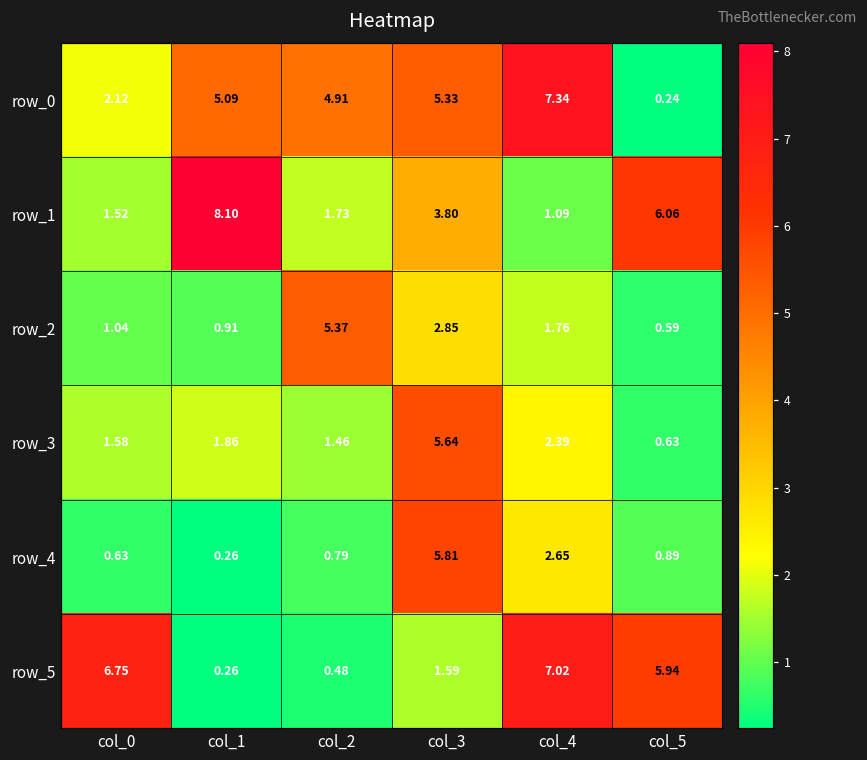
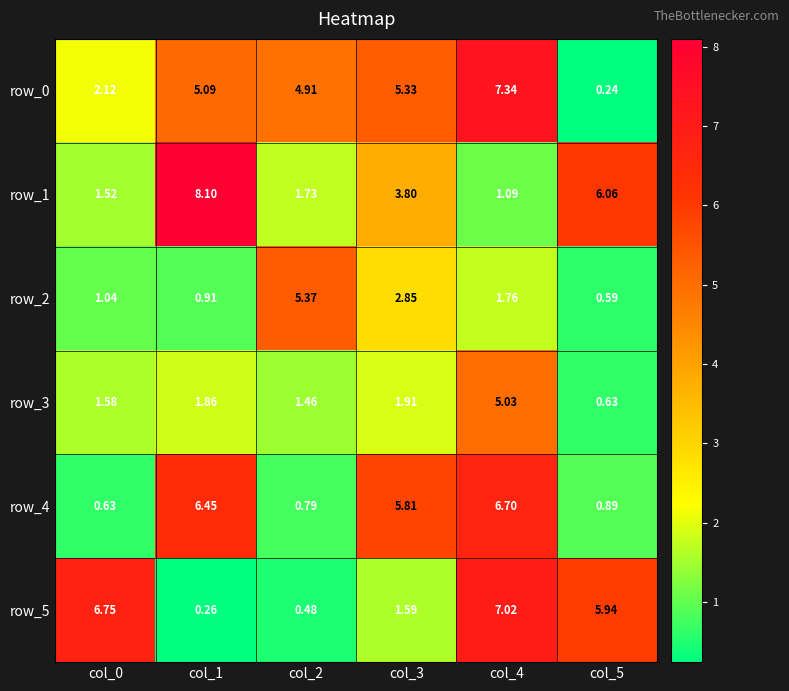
  {
    "row_0": {
      "col_0": 2.12,
      "col_1": 5.09,
      "col_2": 4.91,
      "col_3": 5.33,
      "col_4": 7.34,
      "col_5": 0.24
    },
    "row_1": {
      "col_0": 1.52,
      "col_1": 8.10,
      "col_2": 1.73,
      "col_3": 3.80,
      "col_4": 1.09,
      "col_5": 6.06
    },
    "row_2": {
      "col_0": 1.04,
      "col_1": 0.91,
      "col_2": 5.37,
      "col_3": 2.85,
      "col_4": 1.76,
      "col_5": 0.59
    },
    "row_3": {
      "col_0": 1.58,
      "col_1": 1.86,
      "col_2": 1.46,
-     "col_3": 5.64,
-     "col_4": 2.39,
+     "col_3": 1.91,
+     "col_4": 5.03,
      "col_5": 0.63
    },
    "row_4": {
      "col_0": 0.63,
-     "col_1": 0.26,
+     "col_1": 6.45,
      "col_2": 0.79,
      "col_3": 5.81,
-     "col_4": 2.65,
+     "col_4": 6.70,
      "col_5": 0.89
    },
    "row_5": {
      "col_0": 6.75,
      "col_1": 0.26,
      "col_2": 0.48,
      "col_3": 1.59,
      "col_4": 7.02,
      "col_5": 5.94
    }
  }
